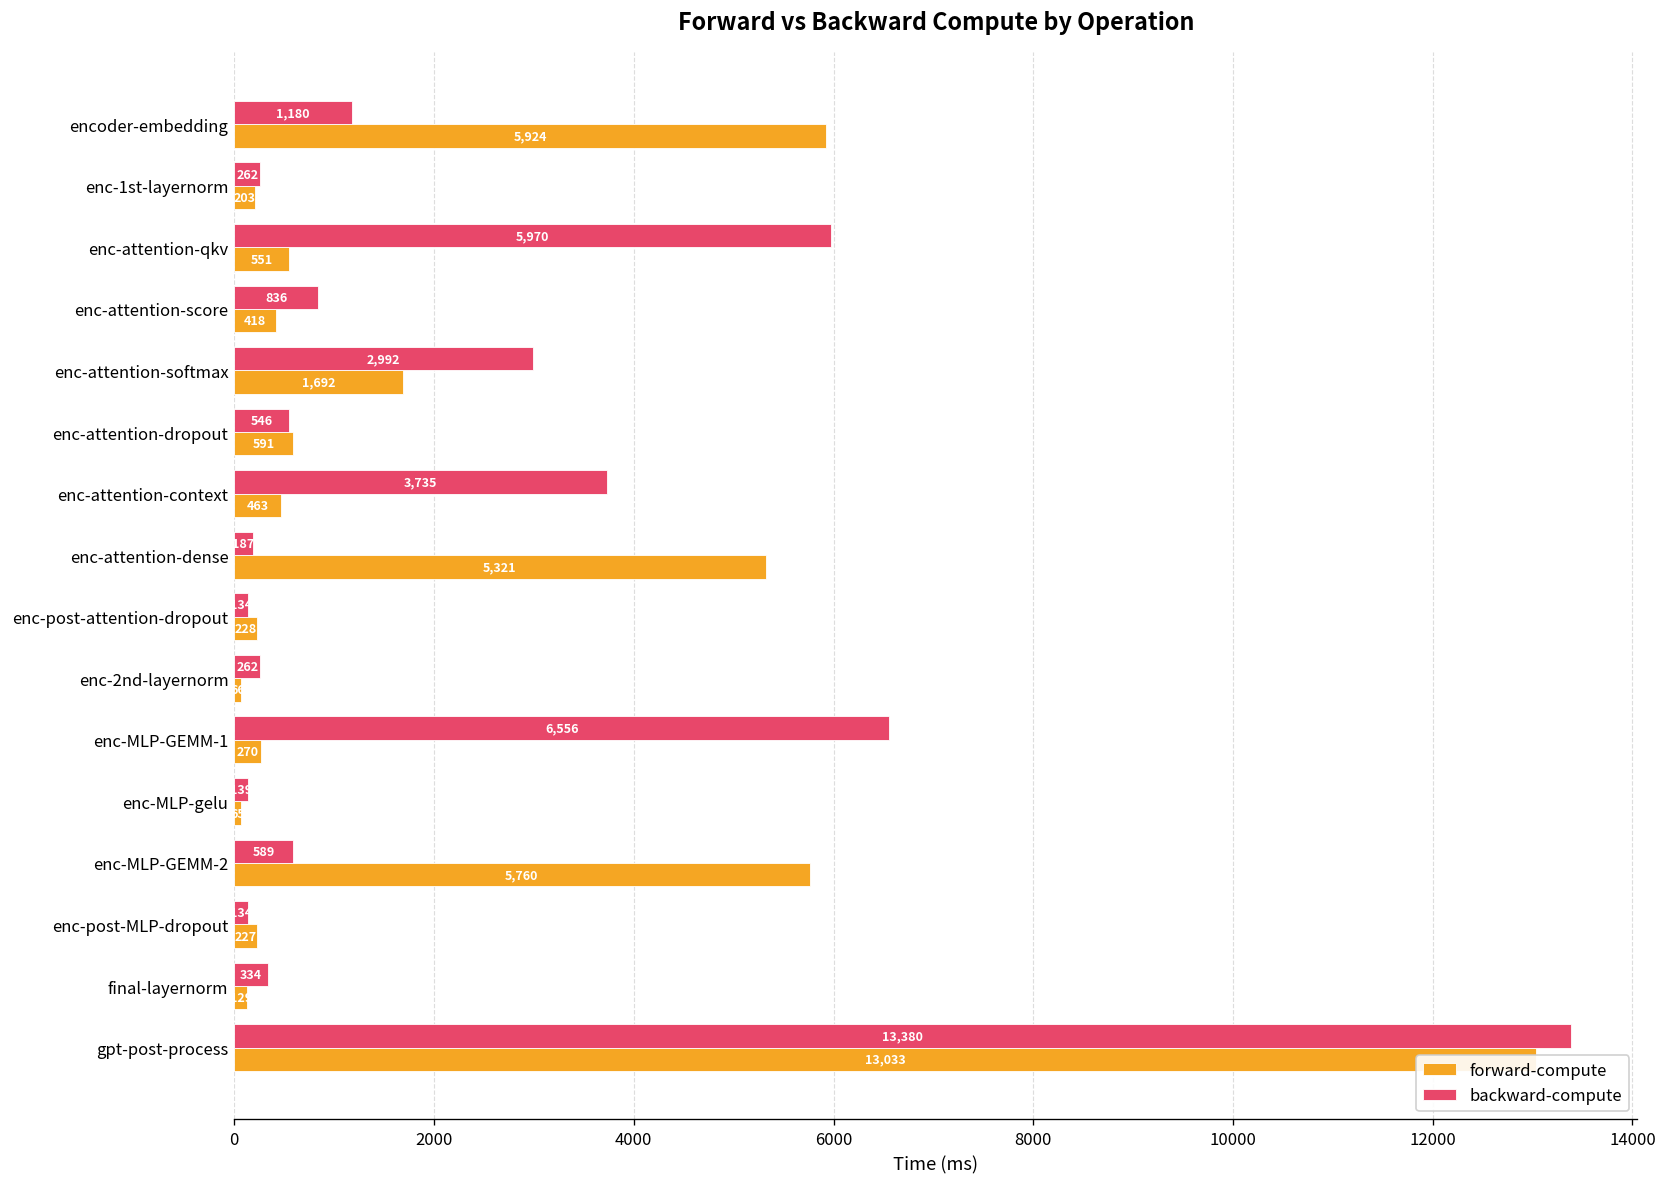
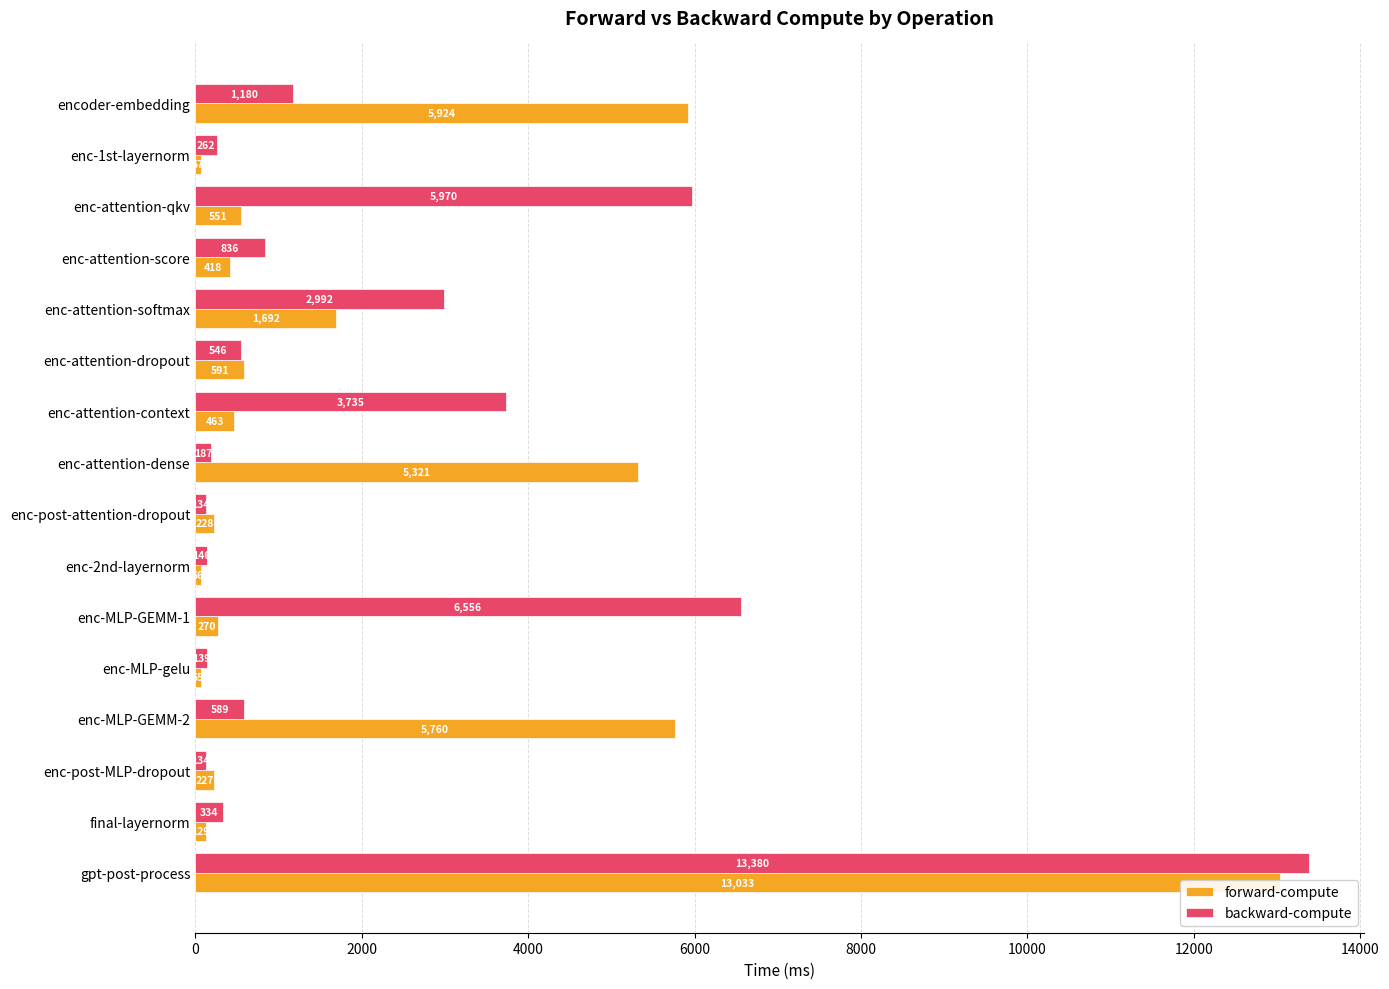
  {
    "forward-compute": {
-     "enc-1st-layernorm": 200,
+     "enc-1st-layernorm": 100,
      "enc-2nd-layernorm": 100,
      "enc-MLP-gelu": 100,
      "final-layernorm": 100
    },
    "backward-compute": {
      "enc-post-attention-dropout": 100,
-     "enc-2nd-layernorm": 300,
+     "enc-2nd-layernorm": 100,
      "enc-MLP-gelu": 100,
      "enc-post-MLP-dropout": 100
    }
  }
